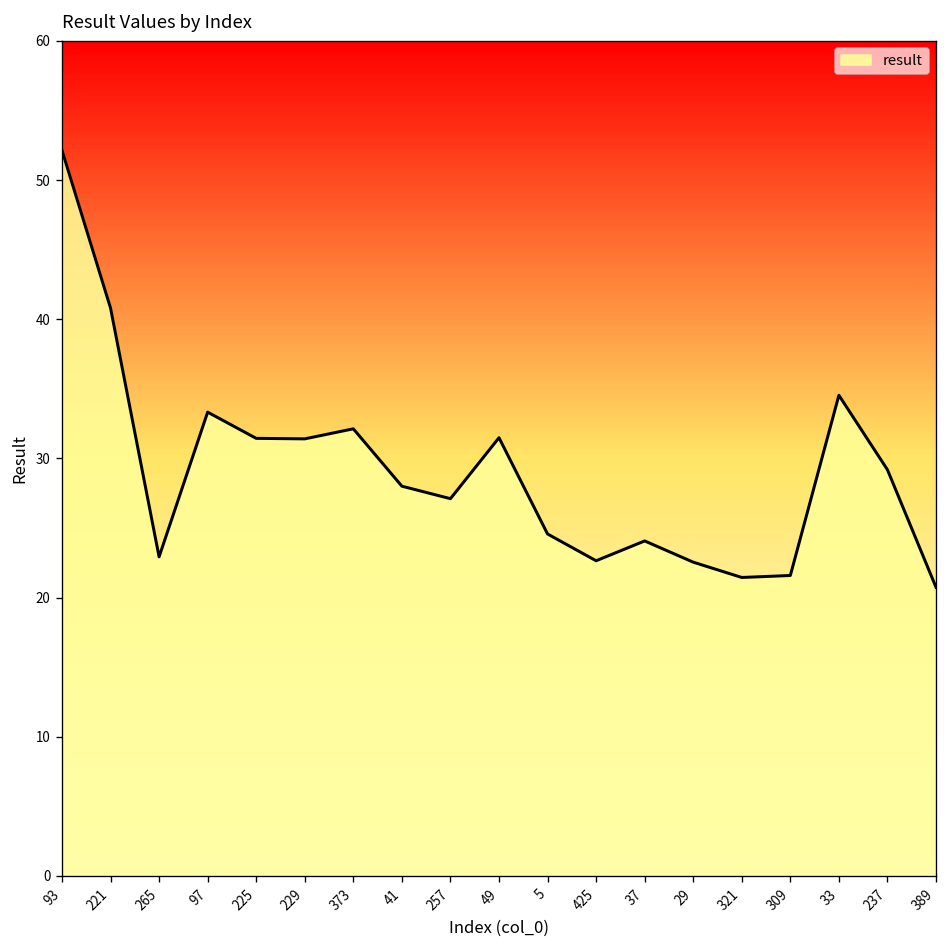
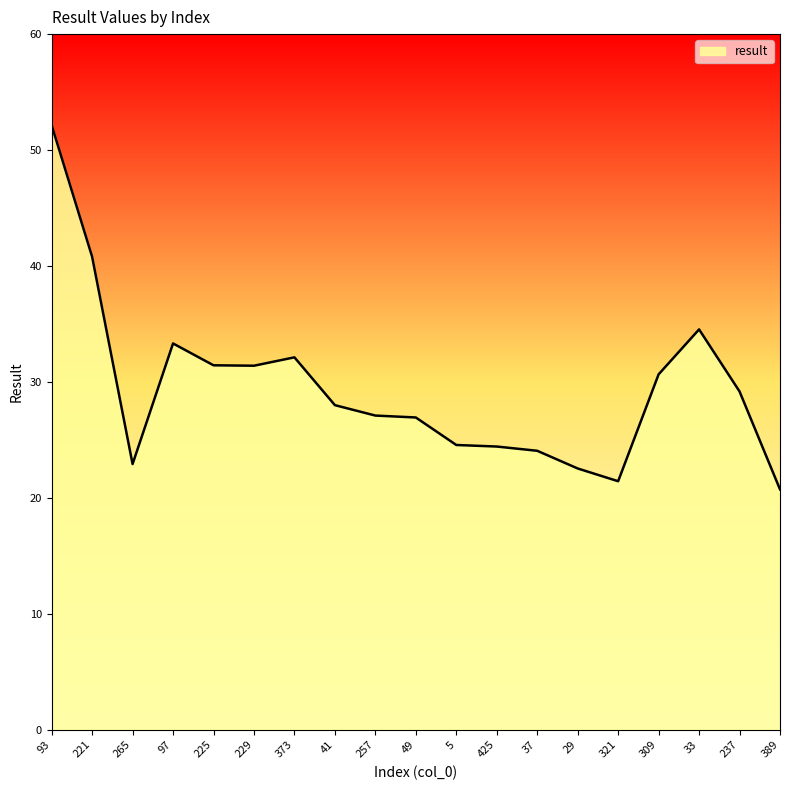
  {
    "93": 52.1,
    "221": 40.8,
    "265": 22.9,
    "97": 33.3,
    "225": 31.4,
    "229": 31.4,
    "373": 32.1,
    "41": 28.0,
    "257": 27.1,
-   "49": 31.5,
+   "49": 26.9,
    "5": 24.6,
-   "425": 22.6,
+   "425": 24.4,
    "37": 24.1,
    "29": 22.5,
    "321": 21.4,
-   "309": 21.6,
+   "309": 30.7,
    "33": 34.5,
    "237": 29.2,
    "389": 20.7
  }
